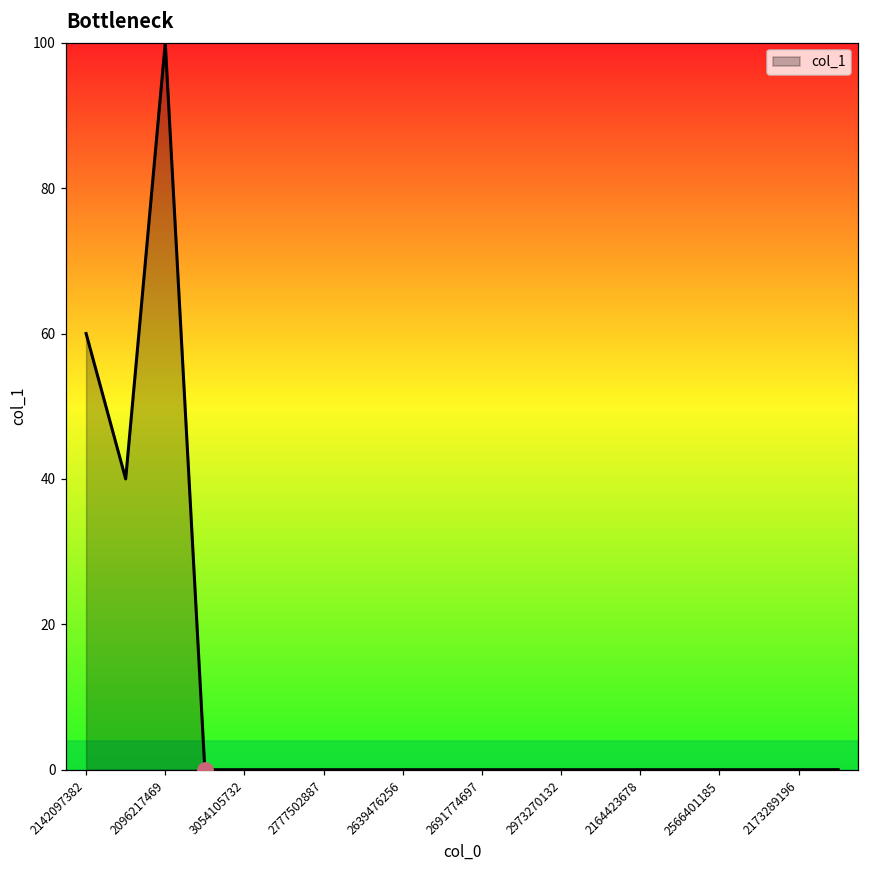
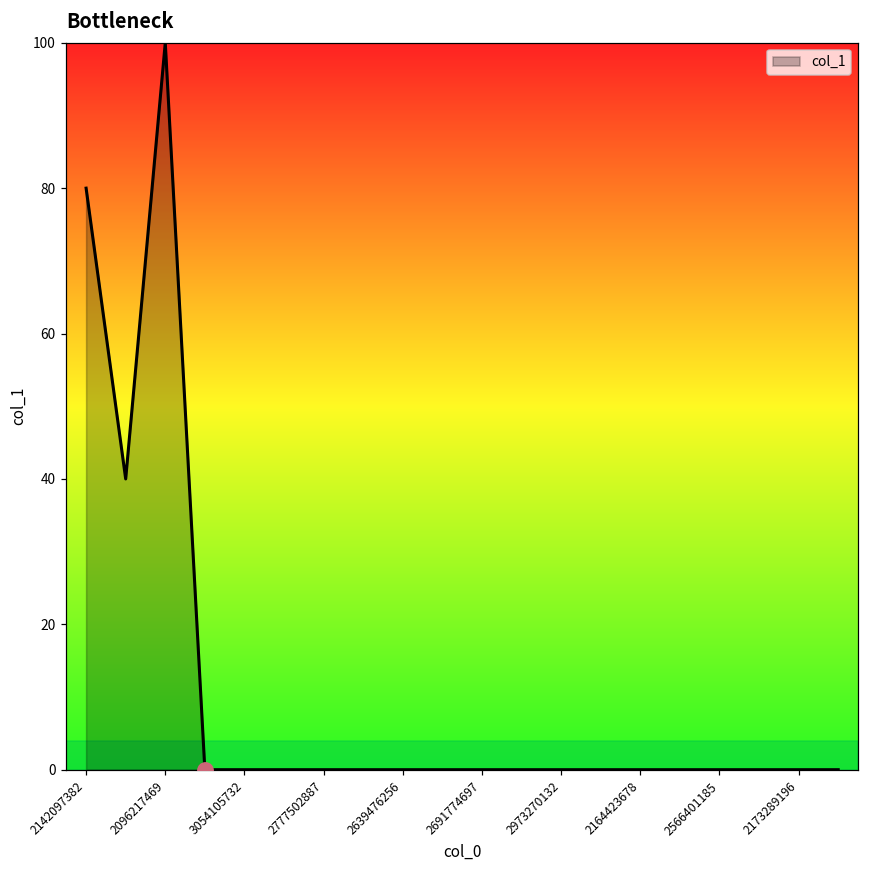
  {
    "col_1": {
-     "2142097382": 60,
+     "2142097382": 80,
      "2096217469": 100
    }
  }
